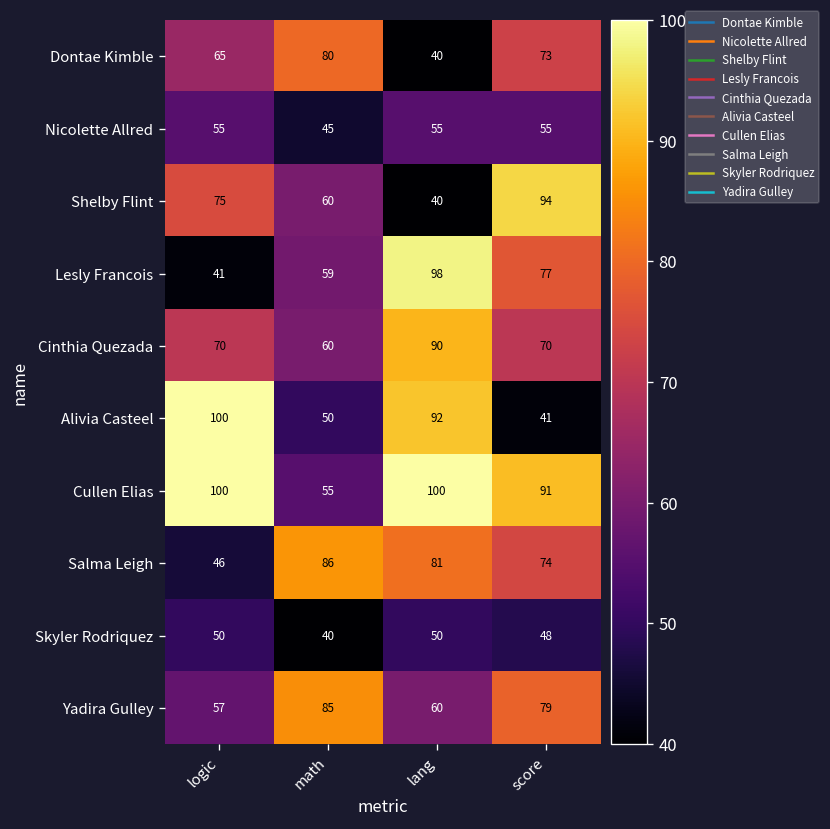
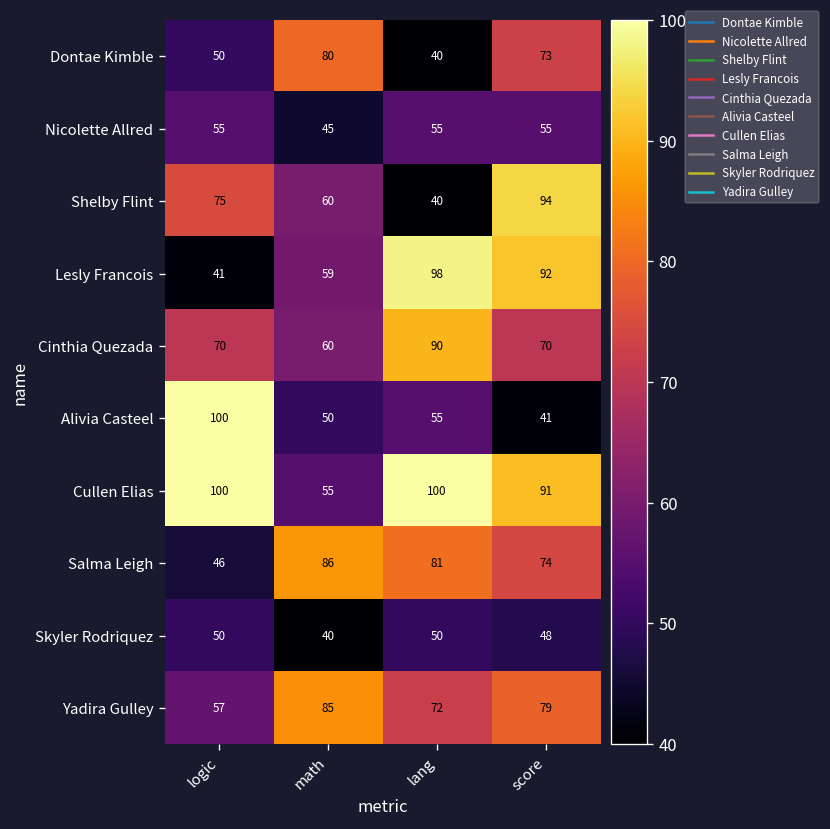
  {
    "Dontae Kimble": {
-     "logic": 65,
+     "logic": 50,
      "math": 80,
      "lang": 40,
      "score": 73
    },
    "Nicolette Allred": {
      "logic": 55,
      "math": 45,
      "lang": 55,
      "score": 55
    },
    "Shelby Flint": {
      "logic": 75,
      "math": 60,
      "lang": 40,
      "score": 94
    },
    "Lesly Francois": {
      "logic": 41,
      "math": 59,
      "lang": 98,
-     "score": 77
+     "score": 92
    },
    "Cinthia Quezada": {
      "logic": 70,
      "math": 60,
      "lang": 90,
      "score": 70
    },
    "Alivia Casteel": {
      "logic": 100,
      "math": 50,
-     "lang": 92,
+     "lang": 55,
      "score": 41
    },
    "Cullen Elias": {
      "logic": 100,
      "math": 55,
      "lang": 100,
      "score": 91
    },
    "Salma Leigh": {
      "logic": 46,
      "math": 86,
      "lang": 81,
      "score": 74
    },
    "Skyler Rodriquez": {
      "logic": 50,
      "math": 40,
      "lang": 50,
      "score": 48
    },
    "Yadira Gulley": {
      "logic": 57,
      "math": 85,
-     "lang": 60,
+     "lang": 72,
      "score": 79
    }
  }
